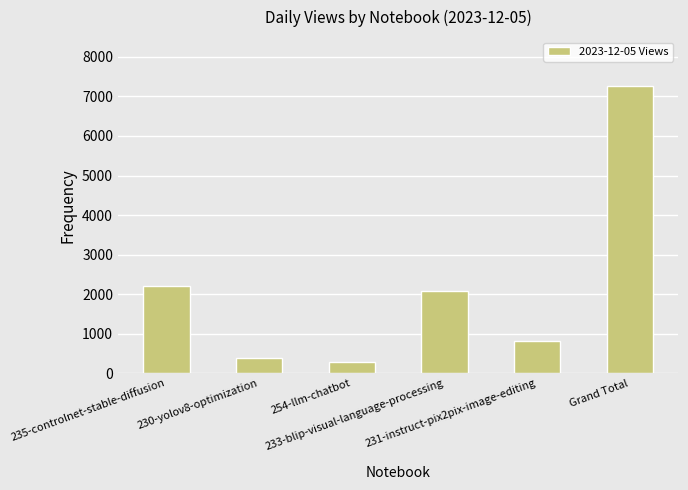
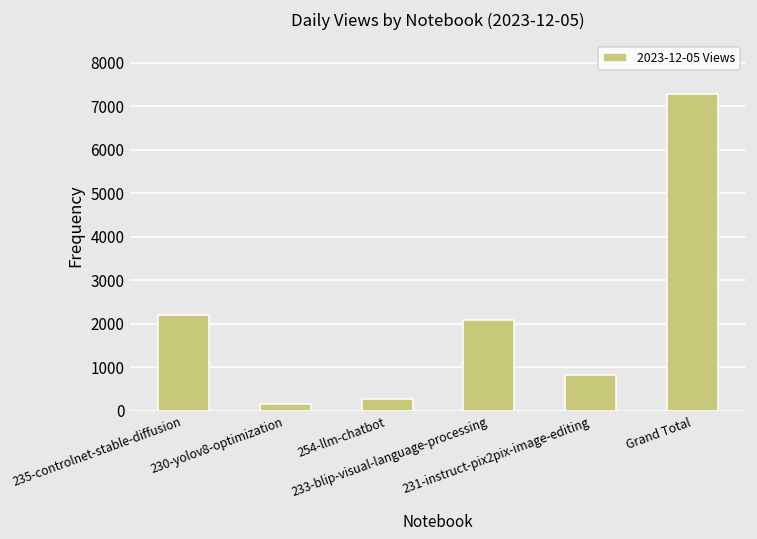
  {
    "235-controlnet-stable-diffusion": 2200,
-   "230-yolov8-optimization": 400,
+   "230-yolov8-optimization": 200,
    "254-llm-chatbot": 300,
    "233-blip-visual-language-processing": 2100,
    "231-instruct-pix2pix-image-editing": 800,
    "Grand Total": 7300
  }
